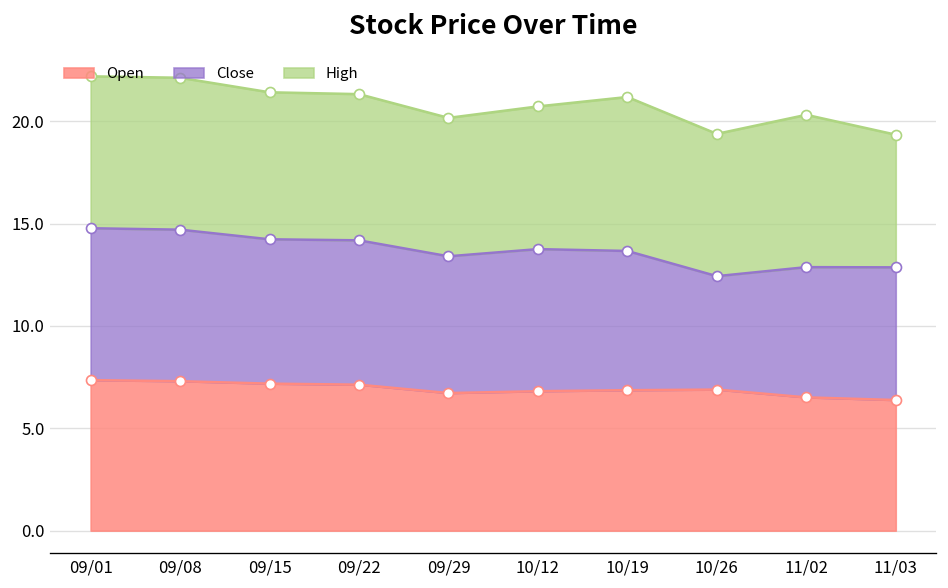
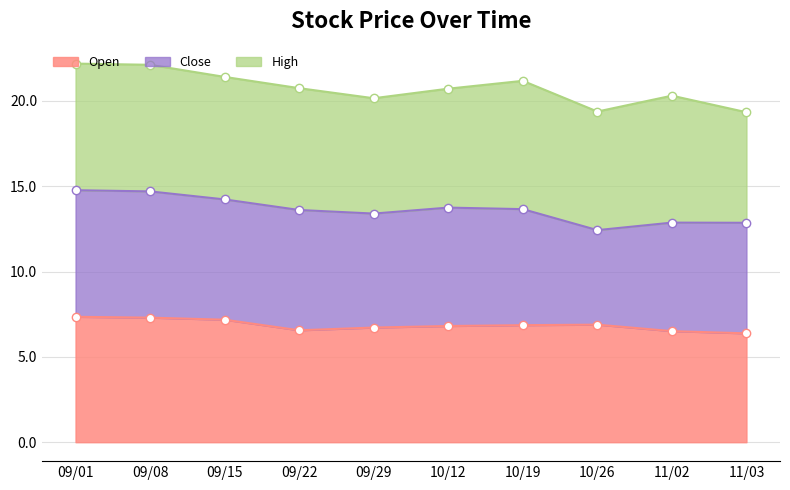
  {
    "Open": {
      "09/01": 7.4,
      "09/08": 7.3,
      "09/15": 7.2,
-     "09/22": 7.1,
+     "09/22": 6.6,
      "09/29": 6.7,
      "10/12": 6.8,
      "10/19": 6.9,
      "10/26": 6.9,
      "11/02": 6.5,
      "11/03": 6.4
    },
    "Close": {
      "09/01": 7.4,
      "09/08": 7.4,
      "09/15": 7.1,
      "09/22": 7.1,
      "09/29": 6.7,
      "10/12": 6.9,
      "10/19": 6.8,
      "10/26": 5.5,
      "11/02": 6.4,
      "11/03": 6.5
    },
    "High": {
      "09/01": 7.4,
      "09/08": 7.4,
      "09/15": 7.2,
      "09/22": 7.1,
      "09/29": 6.8,
      "10/12": 7.0,
      "10/19": 7.5,
      "10/26": 6.9,
      "11/02": 7.4,
      "11/03": 6.5
    }
  }
